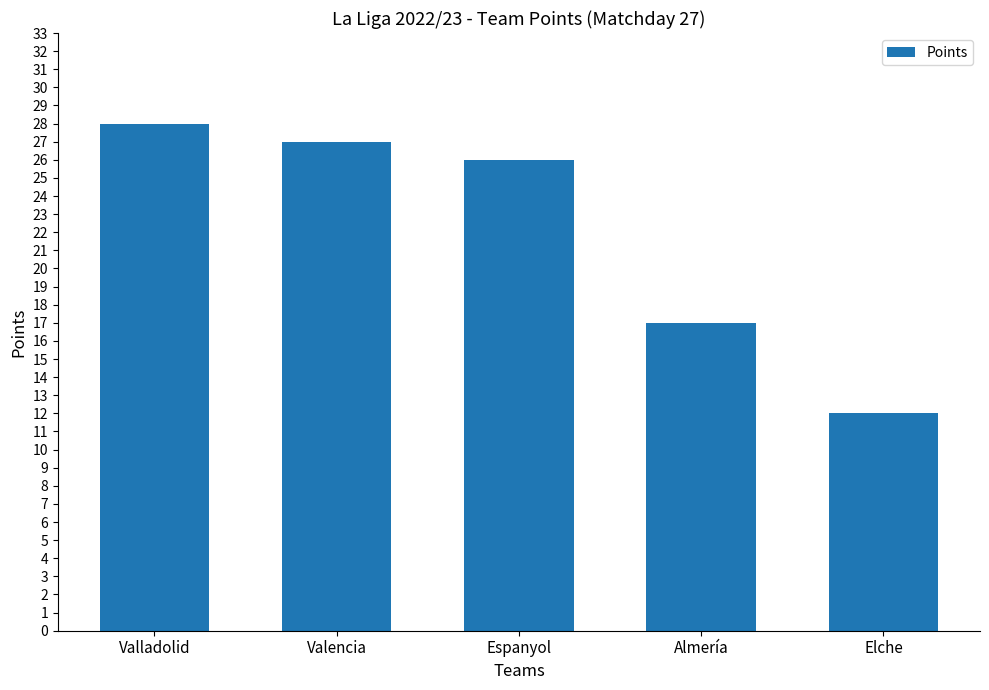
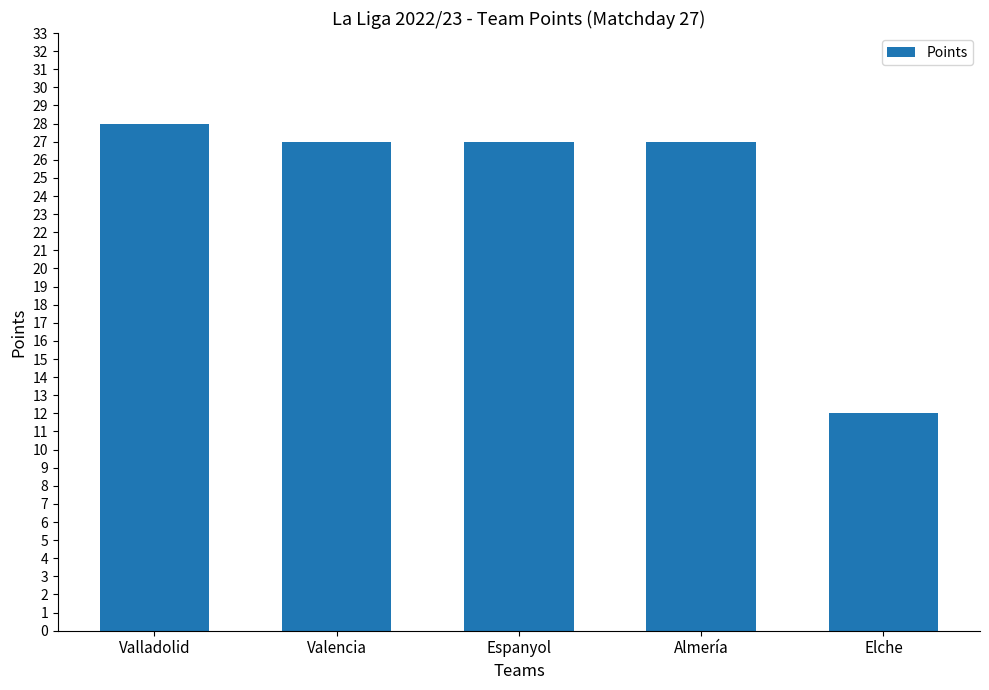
  {
    "Valladolid": 28,
    "Valencia": 27,
-   "Espanyol": 26,
-   "Almería": 17,
+   "Espanyol": 27,
+   "Almería": 27,
    "Elche": 12
  }
